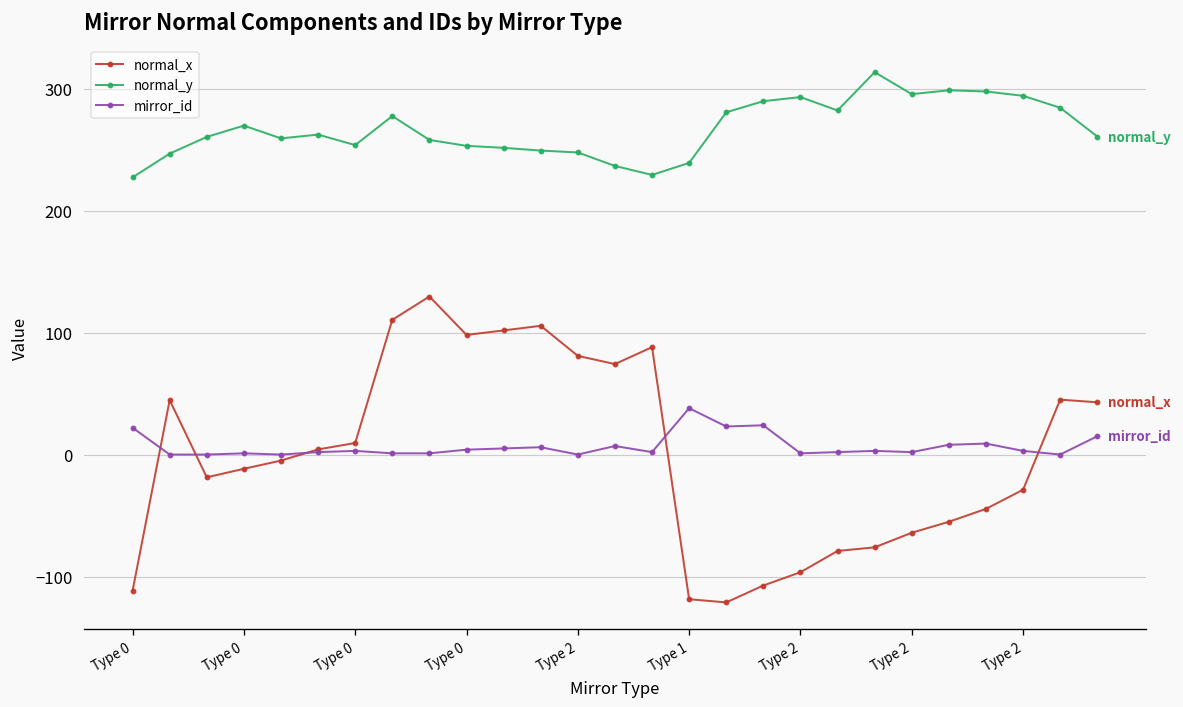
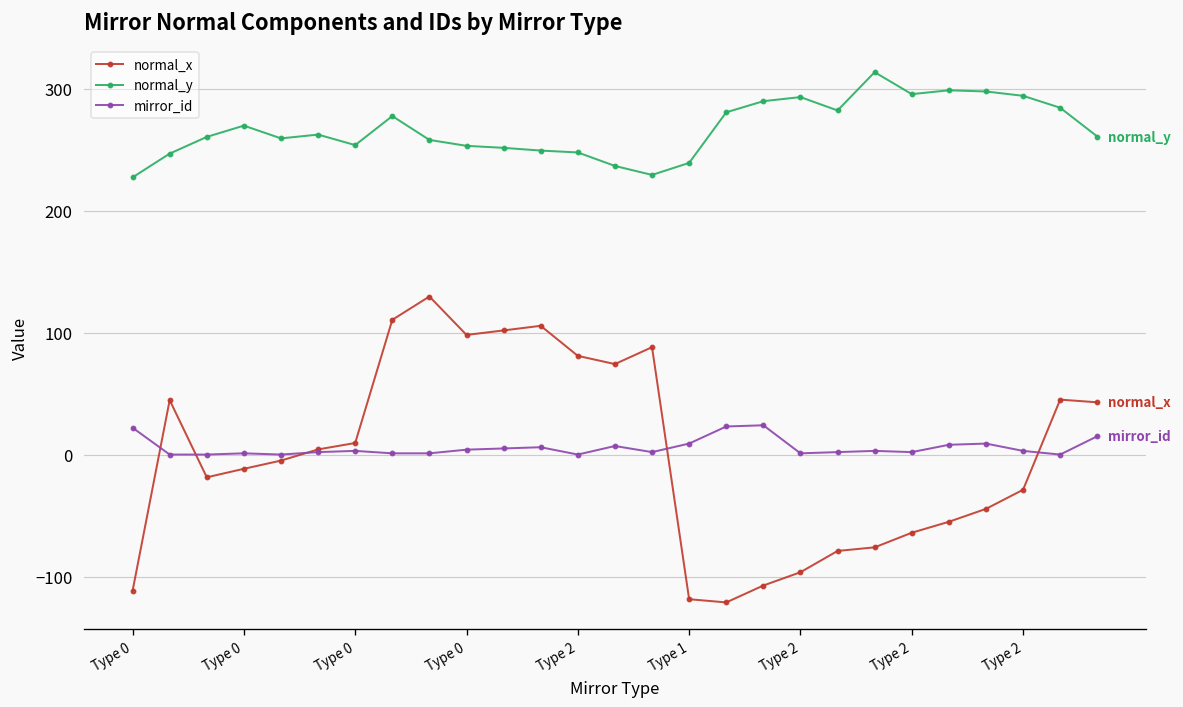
  {
    "normal_x": {
      "Type 1": -119
    },
    "normal_y": {
      "Type 1": 239
    },
    "mirror_id": {
-     "Type 1": 38
+     "Type 1": 9
    }
  }
